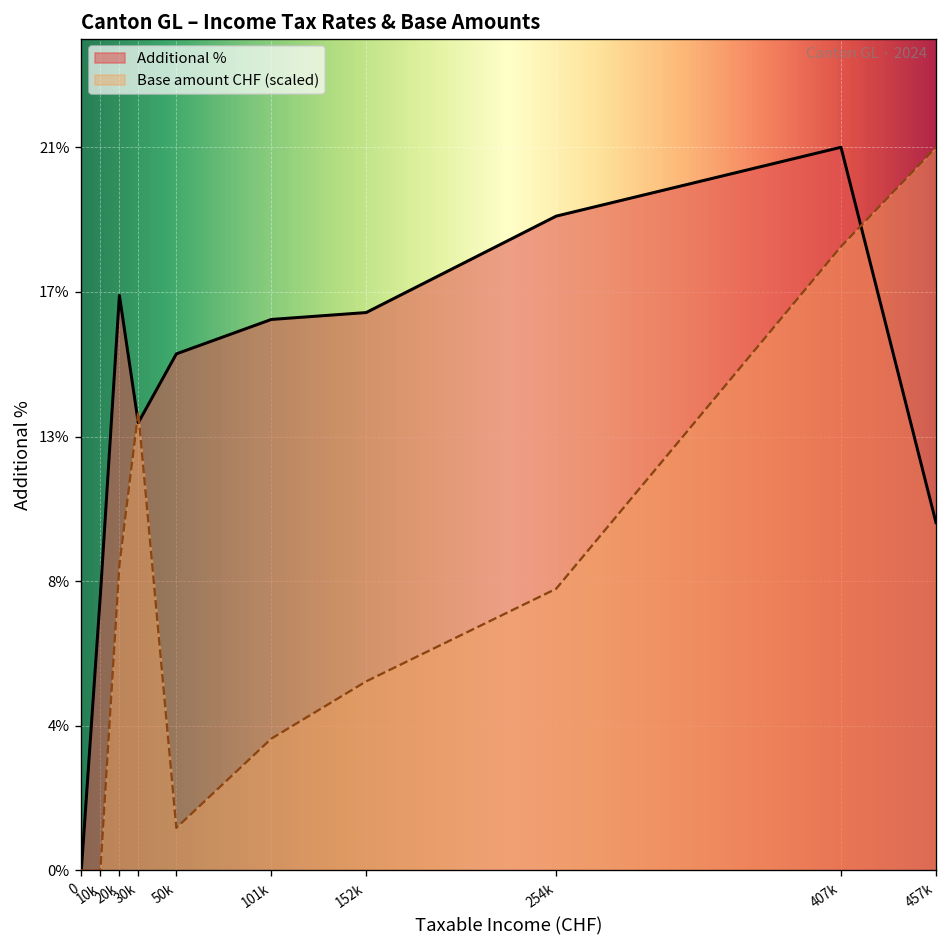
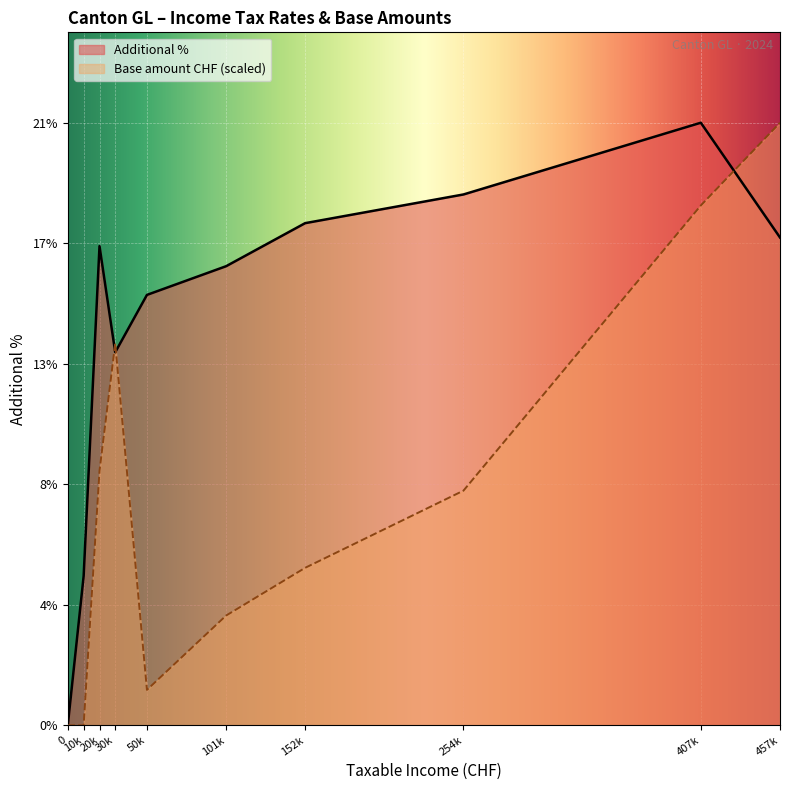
  {
    "Additional %": {
-     "10k": "8.0%",
+     "10k": "5.2%",
      "20k": "16.7%",
      "30k": "13.0%",
      "50k": "15.0%",
      "101k": "16.0%",
-     "152k": "16.2%",
-     "254k": "19.0%",
+     "152k": "17.5%",
+     "254k": "18.5%",
      "407k": "21.0%",
-     "457k": "10.1%"
+     "457k": "17.0%"
    },
    "Base amount CHF (scaled)": {
      "10k": "0.0%",
      "20k": "8.9%",
      "30k": "13.3%",
      "50k": "1.2%",
      "101k": "3.8%",
      "152k": "5.5%",
      "254k": "8.2%",
      "407k": "18.1%",
      "457k": "21.0%"
    }
  }
